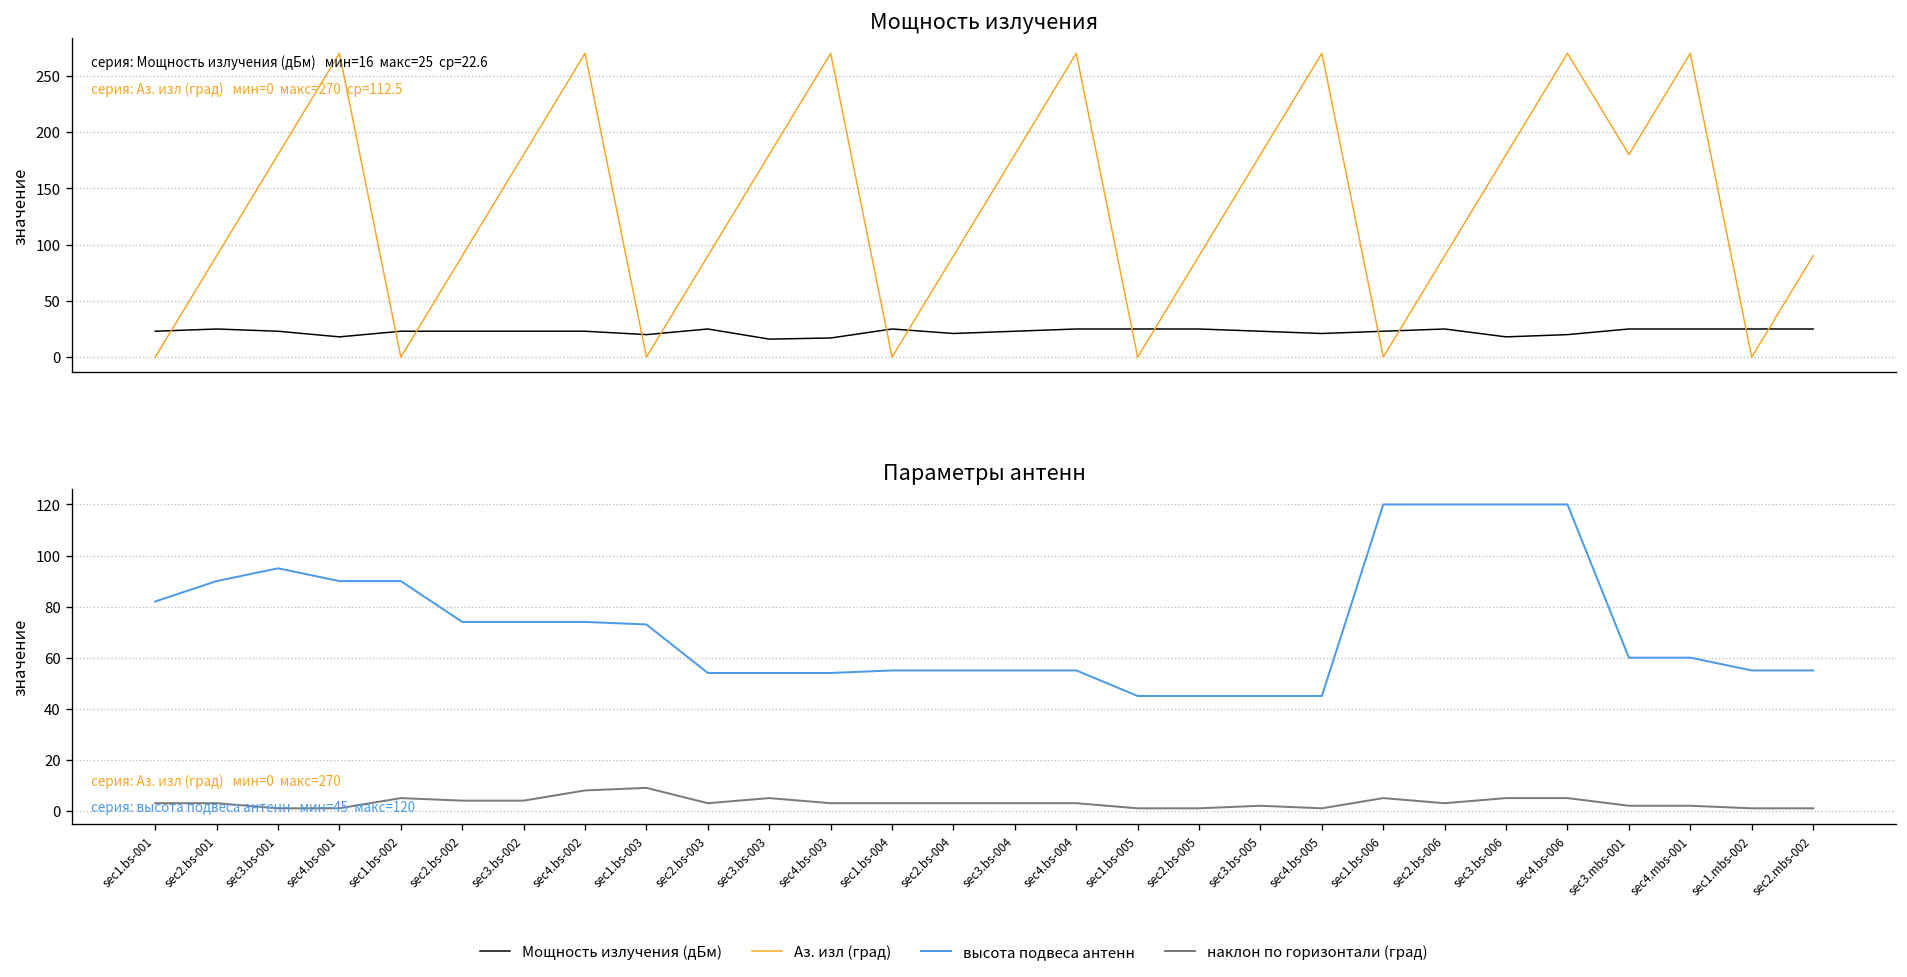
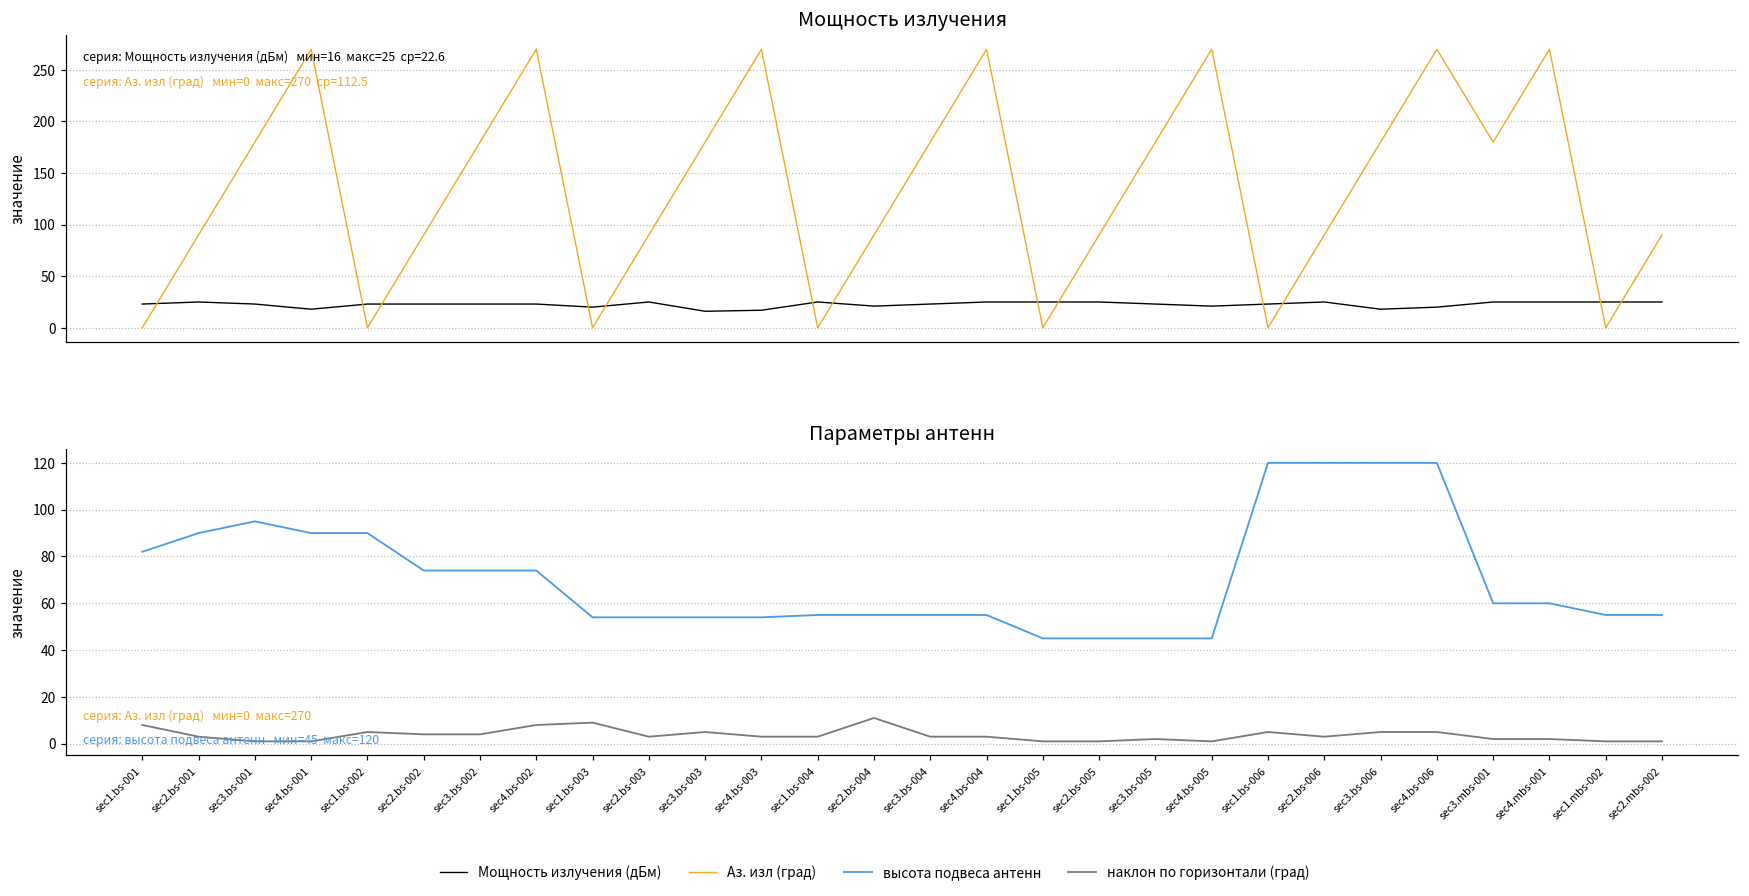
  {
    "Параметры антенн": {
      "высота подвеса антенн": {
        "sec1.bs-001": 82,
        "sec2.bs-001": 90,
        "sec3.bs-001": 95,
        "sec4.bs-001": 90,
        "sec1.bs-002": 90,
        "sec2.bs-002": 74,
        "sec3.bs-002": 74,
        "sec4.bs-002": 74,
-       "sec1.bs-003": 73,
+       "sec1.bs-003": 54,
        "sec2.bs-003": 54,
        "sec3.bs-003": 54,
        "sec4.bs-003": 54,
        "sec1.bs-004": 55,
        "sec2.bs-004": 55,
        "sec3.bs-004": 55,
        "sec4.bs-004": 55,
        "sec1.bs-005": 45,
        "sec2.bs-005": 45,
        "sec3.bs-005": 45,
        "sec4.bs-005": 45,
        "sec1.bs-006": 120,
        "sec2.bs-006": 120,
        "sec3.bs-006": 120,
        "sec4.bs-006": 120,
        "sec3.mbs-001": 60,
        "sec4.mbs-001": 60,
        "sec1.mbs-002": 55,
        "sec2.mbs-002": 55
      },
      "наклон по горизонтали (град)": {
-       "sec1.bs-001": 3,
+       "sec1.bs-001": 8,
        "sec1.bs-002": 5,
        "sec2.bs-002": 4,
        "sec3.bs-002": 4,
        "sec4.bs-002": 8,
        "sec1.bs-003": 9,
        "sec2.bs-003": 3,
        "sec3.bs-003": 5,
        "sec4.bs-003": 3,
        "sec1.bs-004": 3,
-       "sec2.bs-004": 3,
+       "sec2.bs-004": 11,
        "sec3.bs-004": 3,
        "sec4.bs-004": 3,
        "sec1.bs-005": 1,
        "sec2.bs-005": 1,
        "sec3.bs-005": 2,
        "sec4.bs-005": 1,
        "sec1.bs-006": 5,
        "sec2.bs-006": 3,
        "sec3.bs-006": 5,
        "sec4.bs-006": 5,
        "sec3.mbs-001": 2,
        "sec4.mbs-001": 2,
        "sec1.mbs-002": 1,
        "sec2.mbs-002": 1
      }
    }
  }
